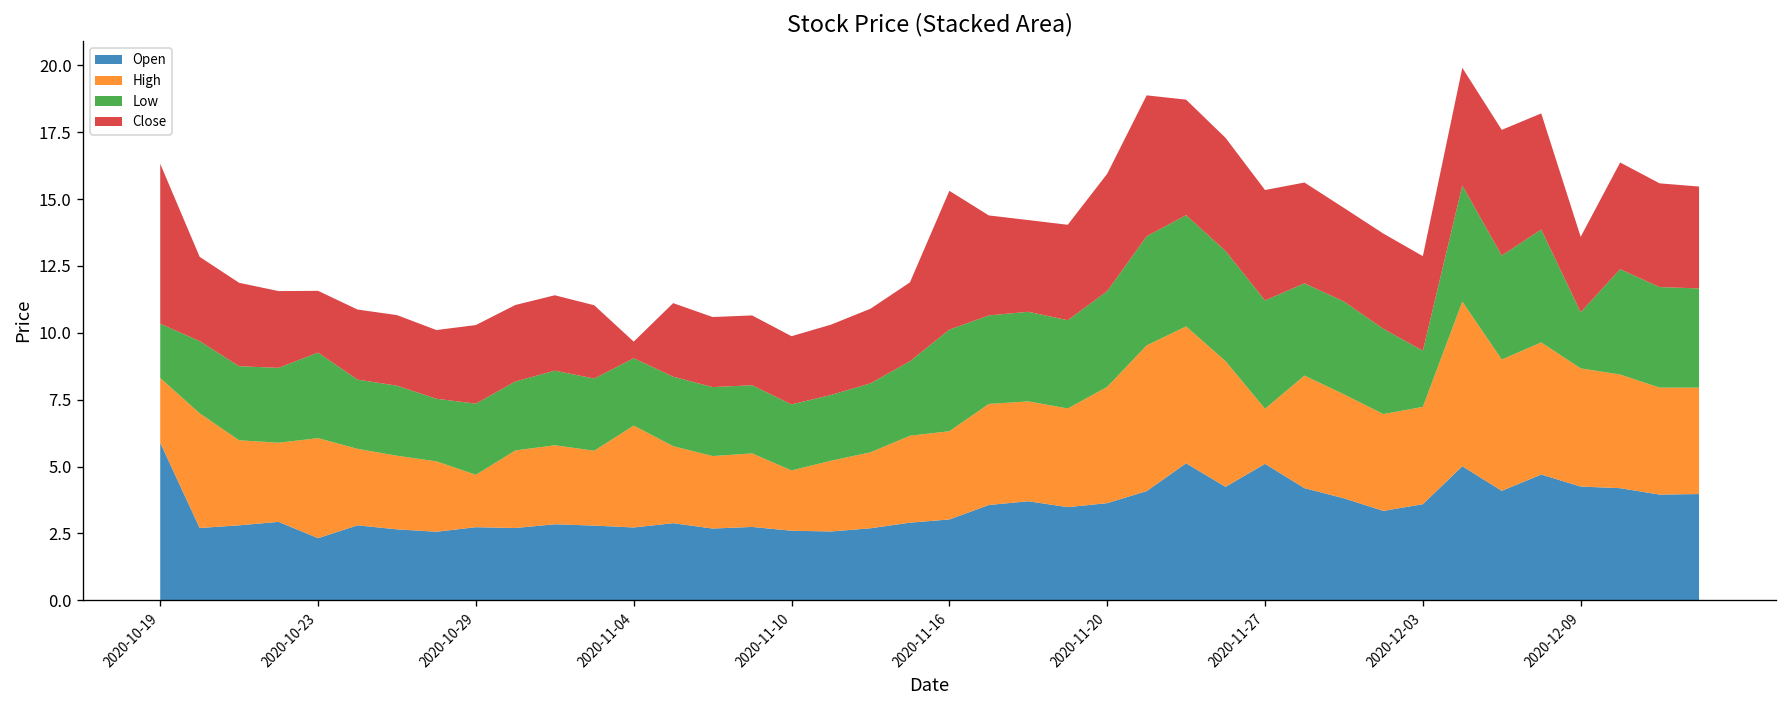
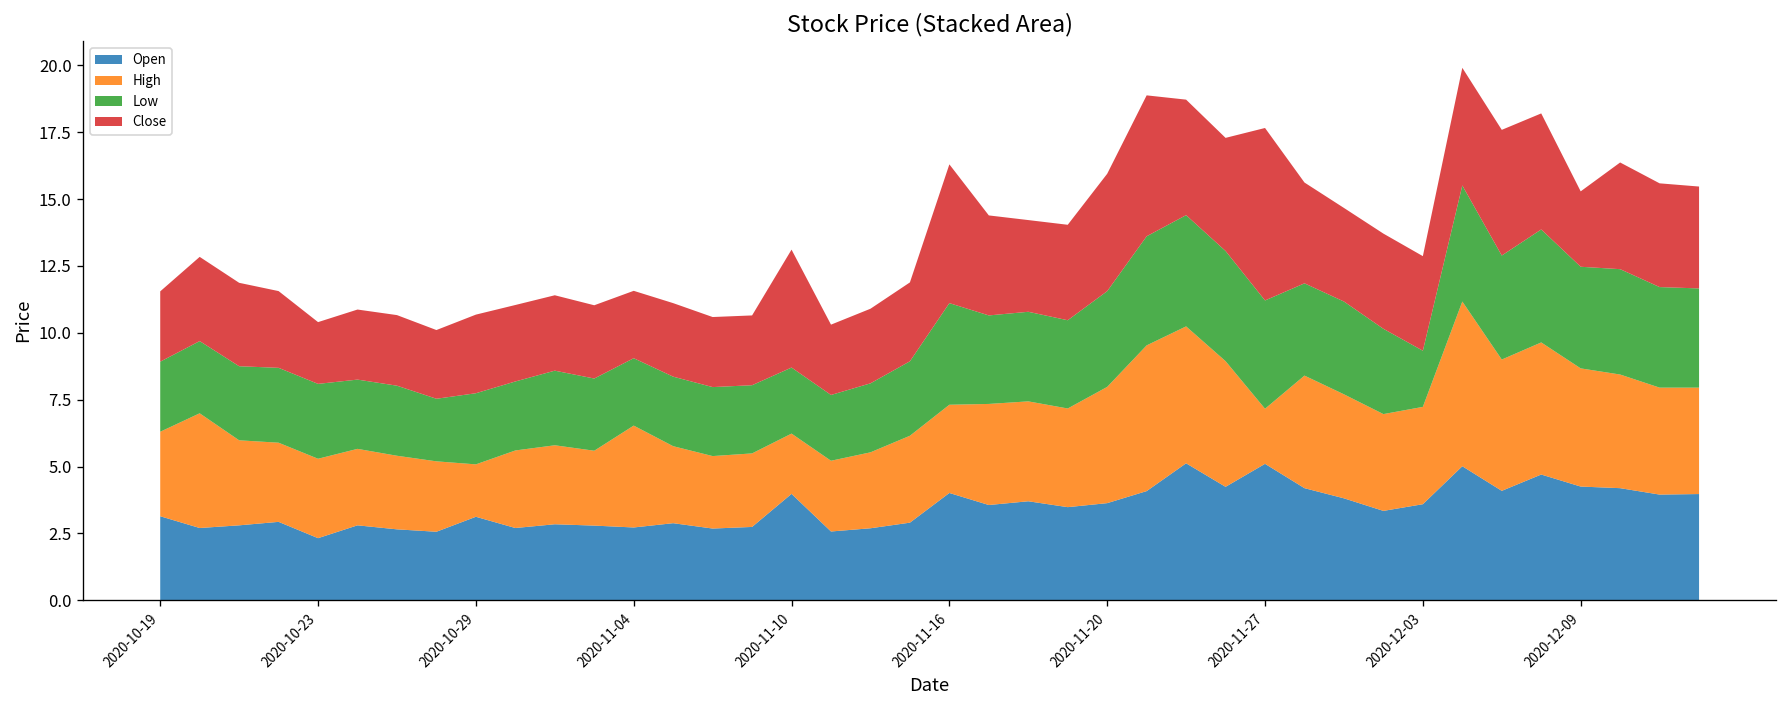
  {
    "Open": {
-     "2020-10-19": 5.9,
+     "2020-10-19": 3.1,
      "2020-10-23": 2.3,
-     "2020-10-29": 2.7,
+     "2020-10-29": 3.1,
      "2020-11-04": 2.7,
-     "2020-11-10": 2.6,
-     "2020-11-16": 3.0,
+     "2020-11-10": 4.0,
+     "2020-11-16": 4.0,
      "2020-11-20": 3.6,
      "2020-11-27": 5.1,
      "2020-12-03": 3.6,
      "2020-12-09": 4.3
    },
    "High": {
-     "2020-10-19": 2.4,
-     "2020-10-23": 3.7,
+     "2020-10-19": 3.2,
+     "2020-10-23": 3.0,
      "2020-10-29": 2.0,
      "2020-11-04": 3.8,
      "2020-11-10": 2.3,
      "2020-11-16": 3.3,
      "2020-11-20": 4.3,
      "2020-11-27": 2.1,
      "2020-12-03": 3.6,
      "2020-12-09": 4.4
    },
    "Low": {
-     "2020-10-19": 2.0,
-     "2020-10-23": 3.2,
+     "2020-10-19": 2.6,
+     "2020-10-23": 2.8,
      "2020-10-29": 2.7,
      "2020-11-04": 2.5,
      "2020-11-10": 2.5,
      "2020-11-16": 3.8,
      "2020-11-20": 3.6,
      "2020-11-27": 4.1,
      "2020-12-03": 2.1,
-     "2020-12-09": 2.1
+     "2020-12-09": 3.8
    },
    "Close": {
-     "2020-10-19": 6.0,
+     "2020-10-19": 2.6,
      "2020-10-23": 2.3,
      "2020-10-29": 2.9,
-     "2020-11-04": 0.6,
-     "2020-11-10": 2.6,
+     "2020-11-04": 2.5,
+     "2020-11-10": 4.4,
      "2020-11-16": 5.2,
      "2020-11-20": 4.4,
-     "2020-11-27": 4.1,
+     "2020-11-27": 6.4,
      "2020-12-03": 3.5,
      "2020-12-09": 2.8
    }
  }
